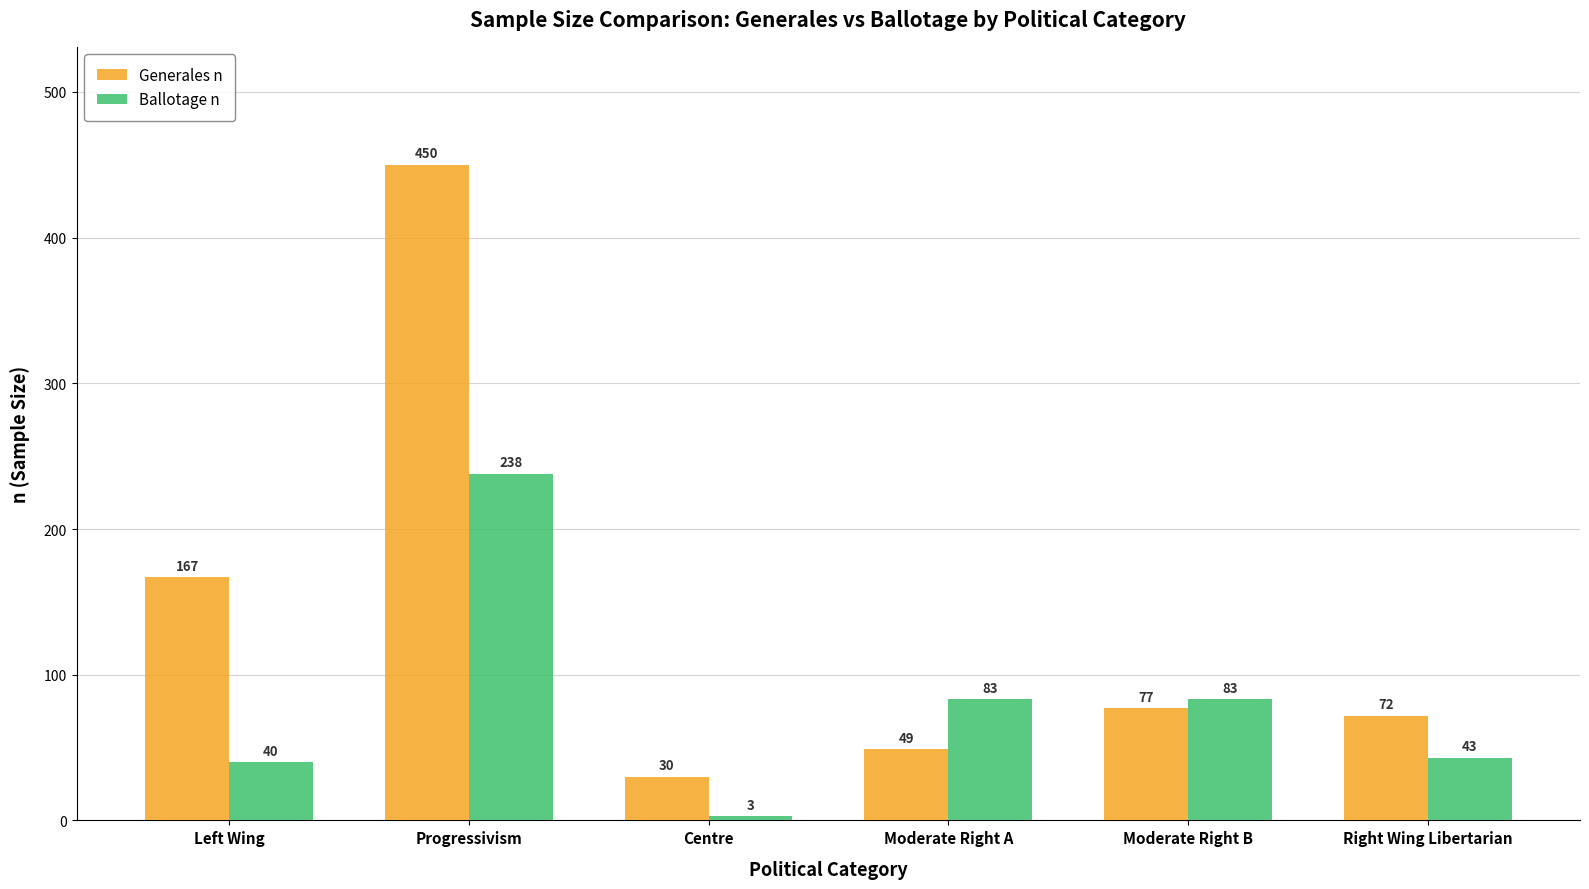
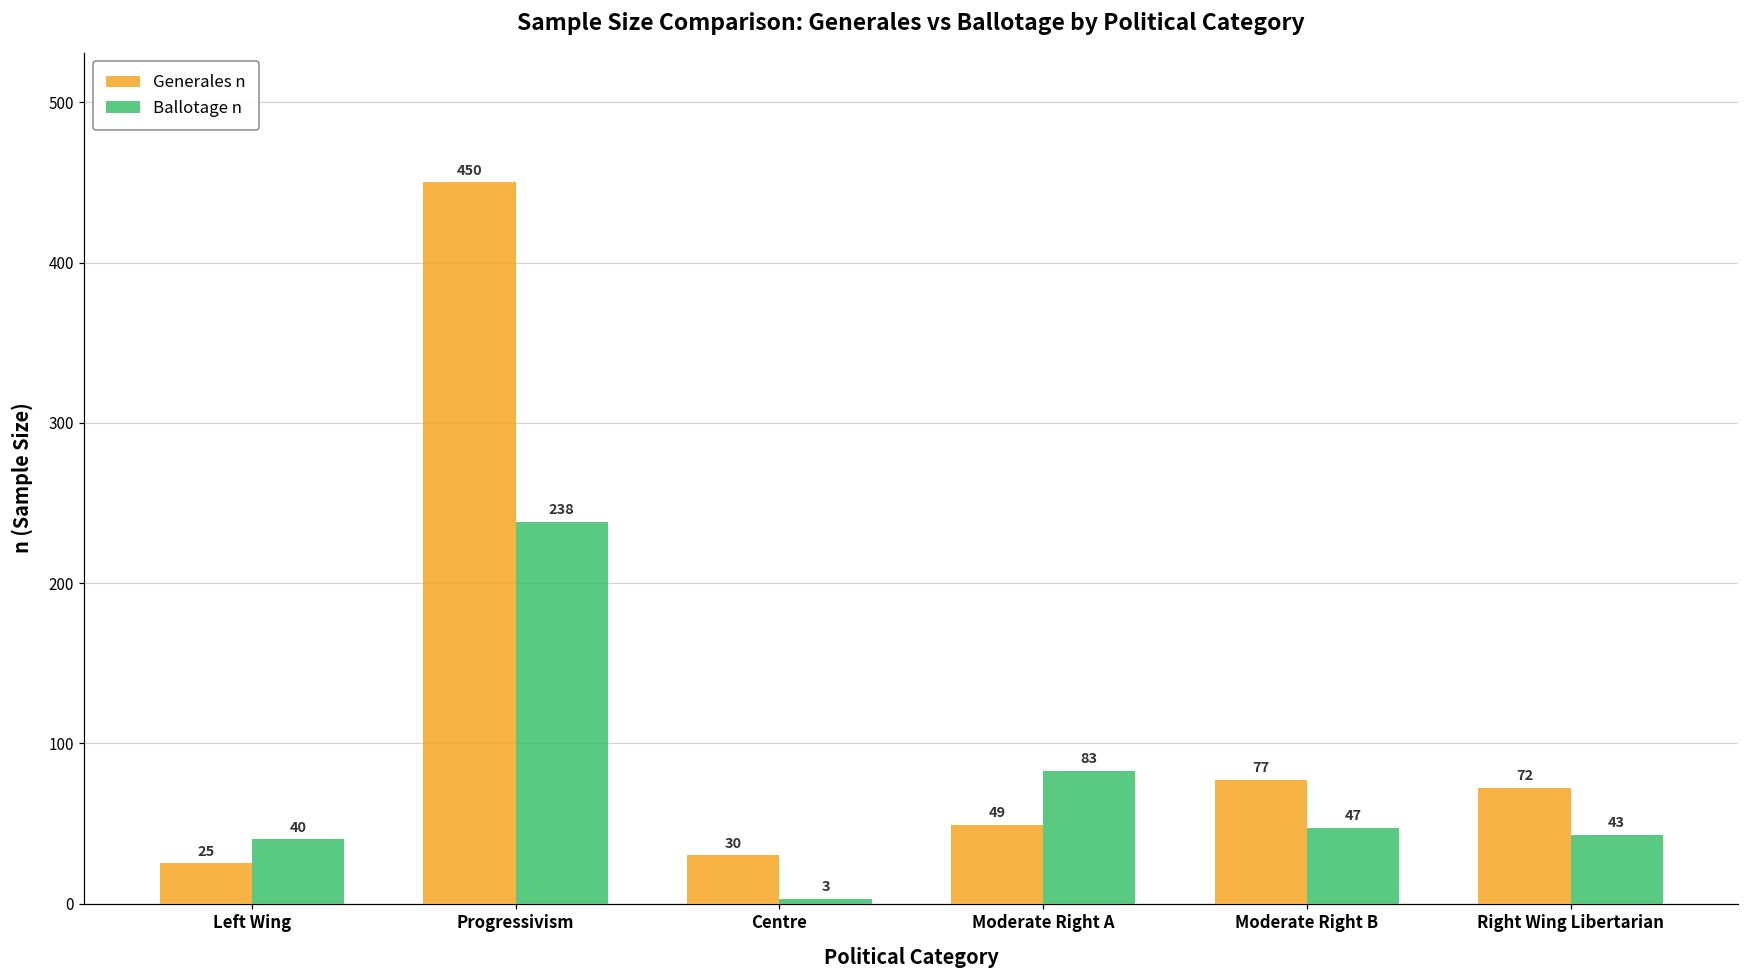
  {
    "Generales n": {
-     "Left Wing": 167,
+     "Left Wing": 25,
      "Progressivism": 450,
      "Centre": 30,
      "Moderate Right A": 49,
      "Moderate Right B": 77,
      "Right Wing Libertarian": 72
    },
    "Ballotage n": {
      "Left Wing": 40,
      "Progressivism": 238,
      "Centre": 3,
      "Moderate Right A": 83,
-     "Moderate Right B": 83,
+     "Moderate Right B": 47,
      "Right Wing Libertarian": 43
    }
  }
